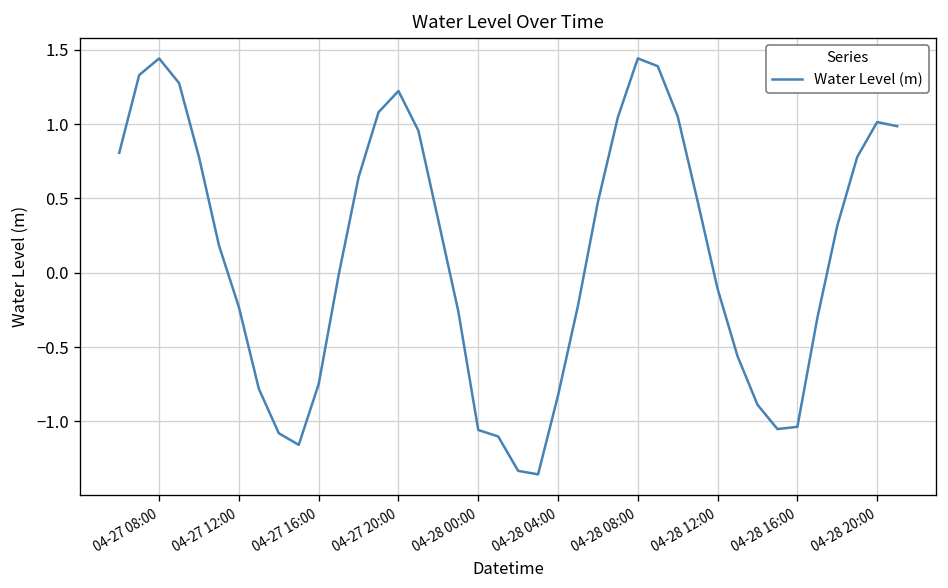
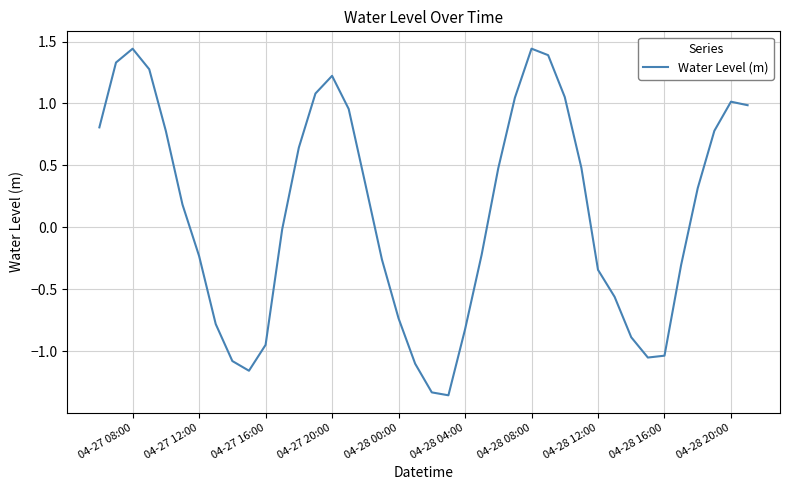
  {
    "04-27 08:00": 1.44,
    "04-27 12:00": -0.23,
-   "04-27 16:00": -0.75,
+   "04-27 16:00": -0.95,
    "04-27 20:00": 1.22,
-   "04-28 00:00": -1.06,
+   "04-28 00:00": -0.73,
    "04-28 04:00": -0.82,
    "04-28 08:00": 1.44,
-   "04-28 12:00": -0.11,
+   "04-28 12:00": -0.34,
    "04-28 16:00": -1.04,
    "04-28 20:00": 1.01
  }
